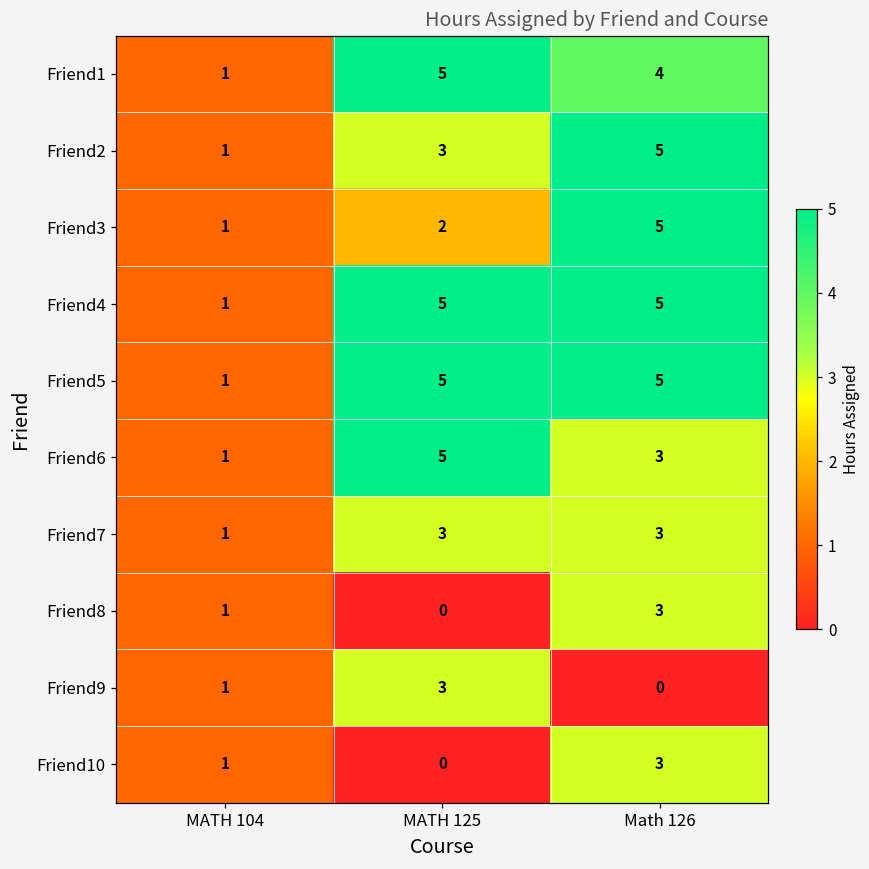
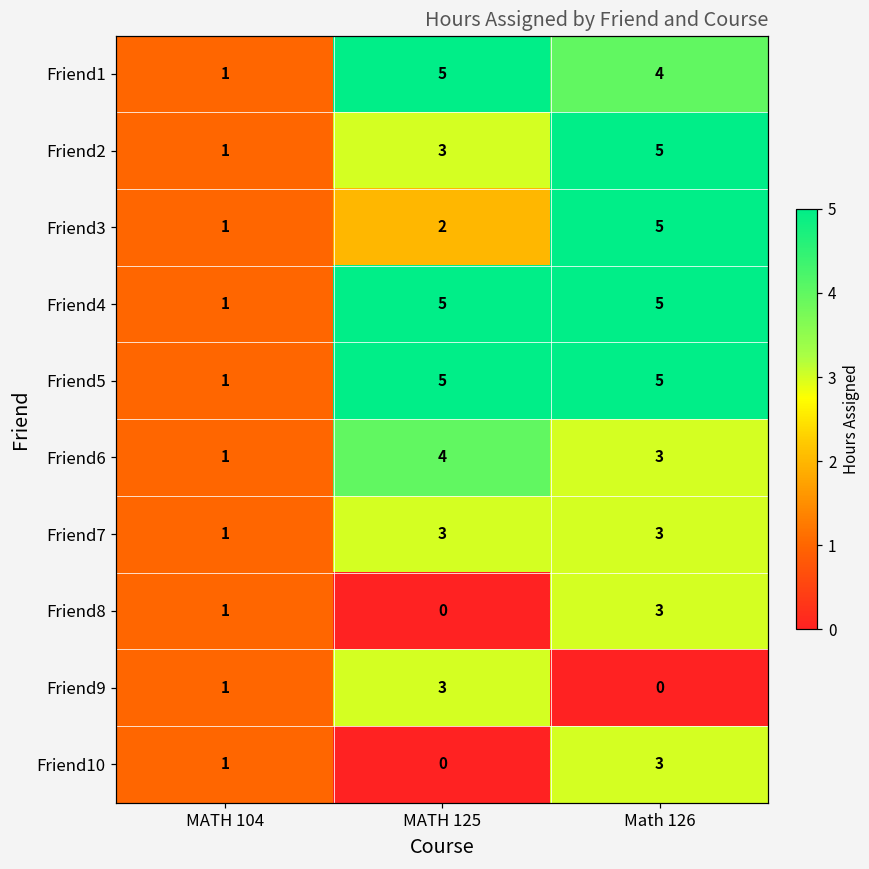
  {
    "Friend1": {
      "MATH 104": 1,
      "MATH 125": 5,
      "Math 126": 4
    },
    "Friend2": {
      "MATH 104": 1,
      "MATH 125": 3,
      "Math 126": 5
    },
    "Friend3": {
      "MATH 104": 1,
      "MATH 125": 2,
      "Math 126": 5
    },
    "Friend4": {
      "MATH 104": 1,
      "MATH 125": 5,
      "Math 126": 5
    },
    "Friend5": {
      "MATH 104": 1,
      "MATH 125": 5,
      "Math 126": 5
    },
    "Friend6": {
      "MATH 104": 1,
-     "MATH 125": 5,
+     "MATH 125": 4,
      "Math 126": 3
    },
    "Friend7": {
      "MATH 104": 1,
      "MATH 125": 3,
      "Math 126": 3
    },
    "Friend8": {
      "MATH 104": 1,
      "MATH 125": 0,
      "Math 126": 3
    },
    "Friend9": {
      "MATH 104": 1,
      "MATH 125": 3,
      "Math 126": 0
    },
    "Friend10": {
      "MATH 104": 1,
      "MATH 125": 0,
      "Math 126": 3
    }
  }
